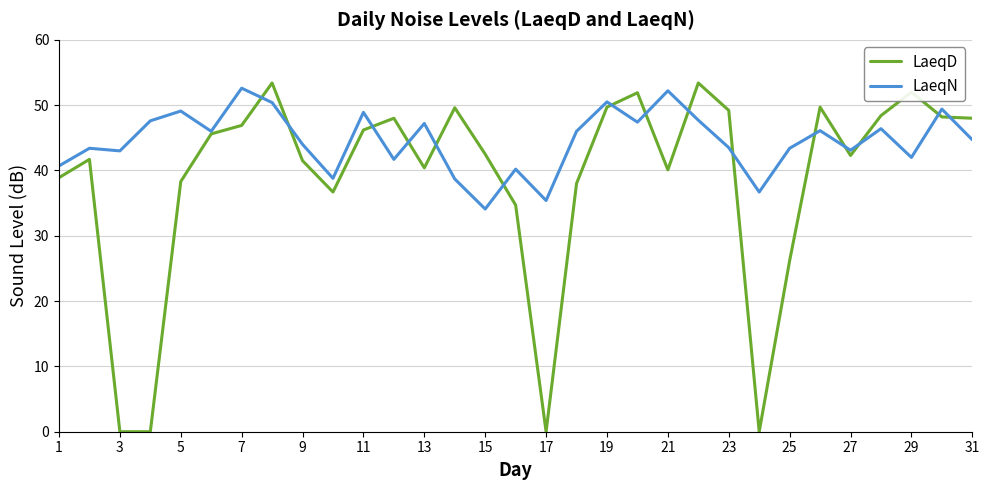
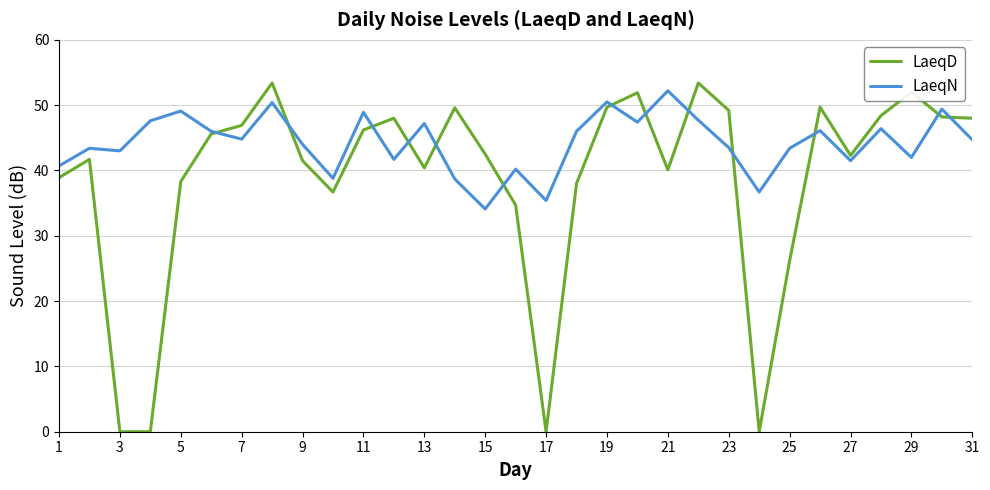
  {
    "LaeqD": {
      "1": 39,
      "3": 0,
      "5": 38,
      "7": 47,
      "9": 42,
      "11": 46,
      "13": 40,
      "15": 43,
      "17": 0,
      "19": 50,
      "21": 40,
      "23": 49,
      "25": 26,
      "27": 42,
      "31": 48
    },
    "LaeqN": {
      "1": 41,
      "3": 43,
      "5": 49,
-     "7": 53,
+     "7": 45,
      "9": 44,
      "11": 49,
      "13": 47,
      "15": 34,
      "17": 35,
      "19": 51,
      "21": 52,
      "23": 44,
      "25": 43,
-     "27": 43,
+     "27": 42,
      "29": 42,
      "31": 45
    }
  }
